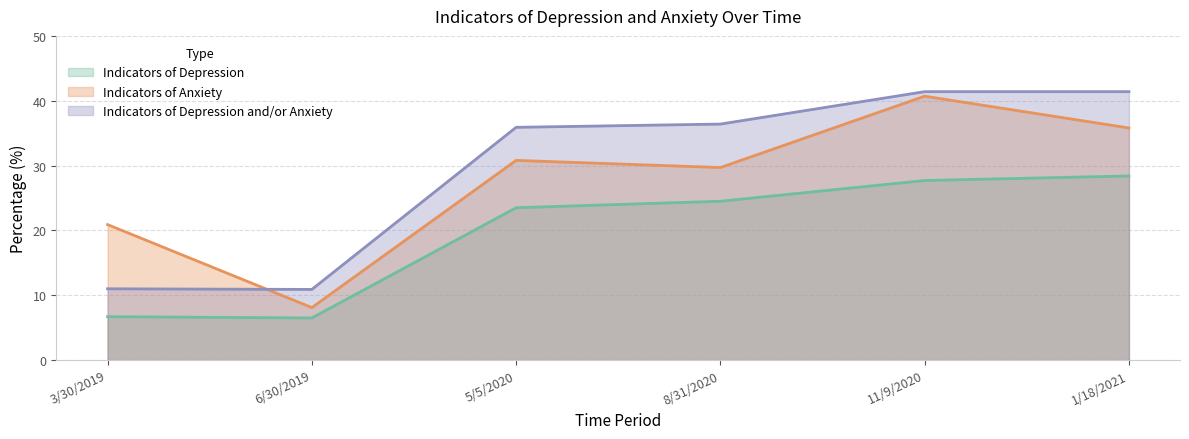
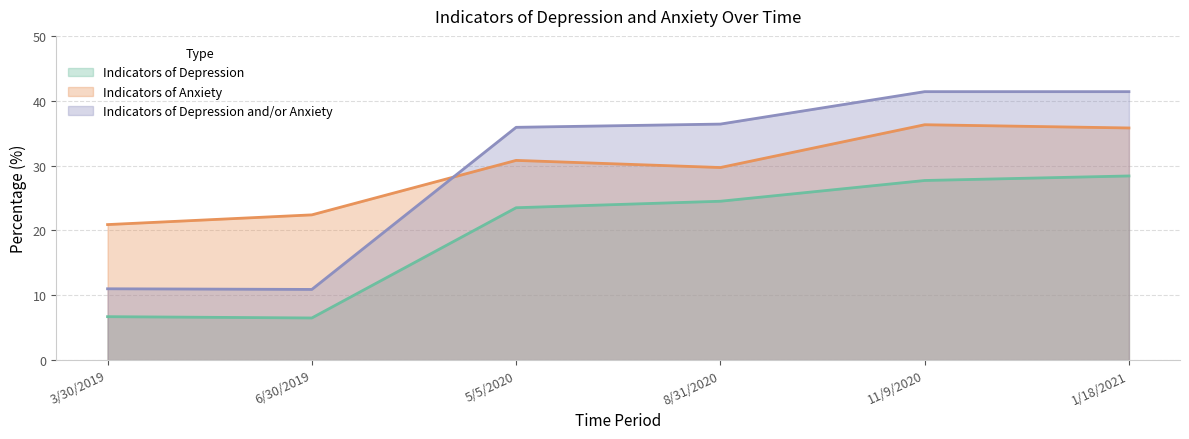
  {
    "Indicators of Anxiety": {
      "3/30/2019": 21,
-     "6/30/2019": 8,
+     "6/30/2019": 22,
      "5/5/2020": 31,
      "8/31/2020": 30,
-     "11/9/2020": 41,
+     "11/9/2020": 36,
      "1/18/2021": 36
    }
  }
